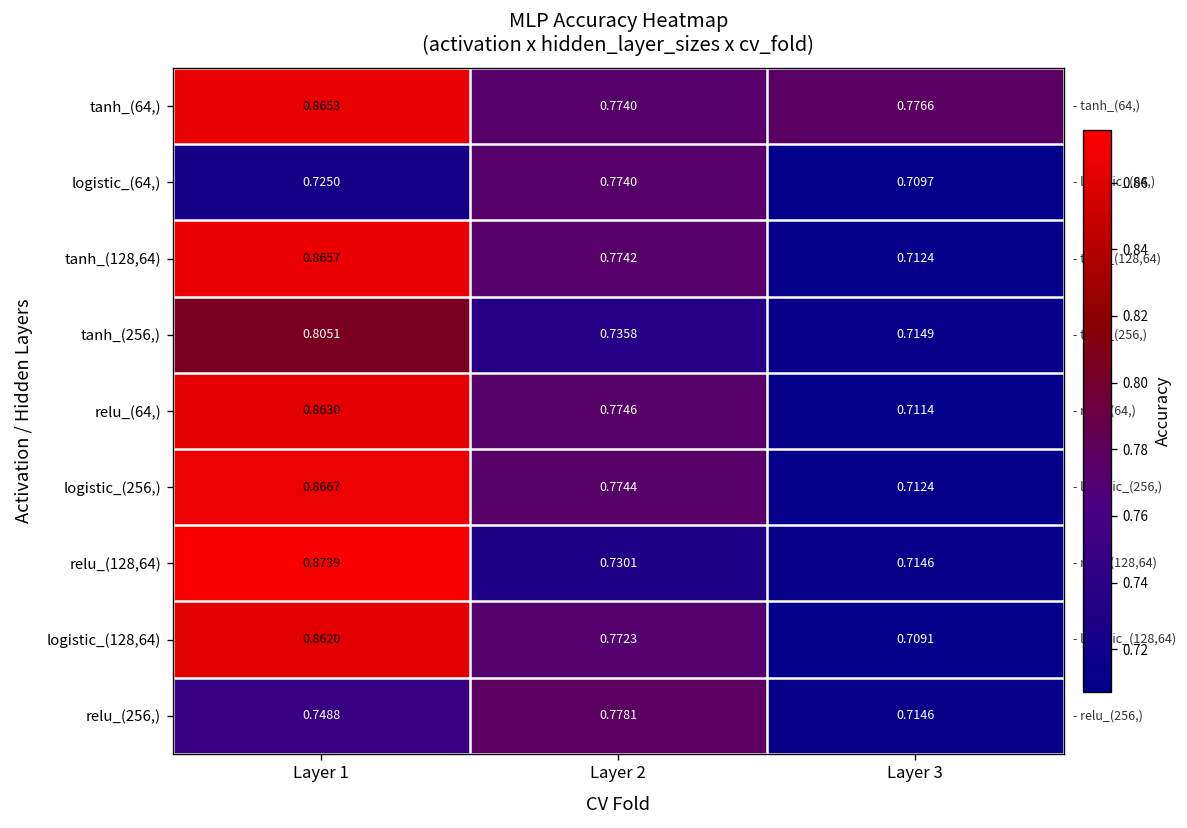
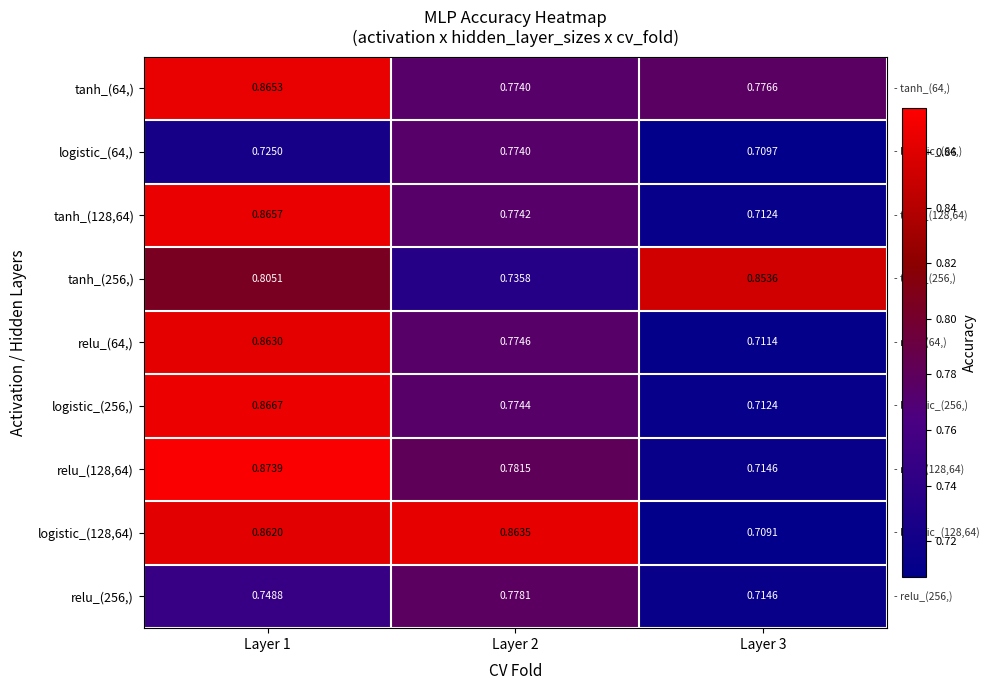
  {
    "tanh_(64,)": {
      "Layer 1": 0.8653,
      "Layer 2": 0.7740,
      "Layer 3": 0.7766
    },
    "logistic_(64,)": {
      "Layer 1": 0.7250,
      "Layer 2": 0.7740,
      "Layer 3": 0.7097
    },
    "tanh_(128,64)": {
      "Layer 1": 0.8657,
      "Layer 2": 0.7742,
      "Layer 3": 0.7124
    },
    "tanh_(256,)": {
      "Layer 1": 0.8051,
      "Layer 2": 0.7358,
-     "Layer 3": 0.7149
+     "Layer 3": 0.8536
    },
    "relu_(64,)": {
      "Layer 1": 0.8630,
      "Layer 2": 0.7746,
      "Layer 3": 0.7114
    },
    "logistic_(256,)": {
      "Layer 1": 0.8667,
      "Layer 2": 0.7744,
      "Layer 3": 0.7124
    },
    "relu_(128,64)": {
      "Layer 1": 0.8739,
-     "Layer 2": 0.7301,
+     "Layer 2": 0.7815,
      "Layer 3": 0.7146
    },
    "logistic_(128,64)": {
      "Layer 1": 0.8620,
-     "Layer 2": 0.7723,
+     "Layer 2": 0.8635,
      "Layer 3": 0.7091
    },
    "relu_(256,)": {
      "Layer 1": 0.7488,
      "Layer 2": 0.7781,
      "Layer 3": 0.7146
    }
  }
